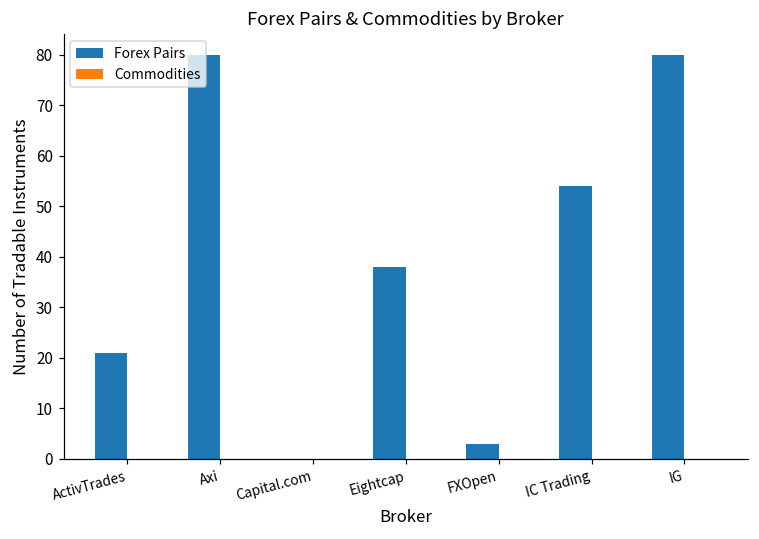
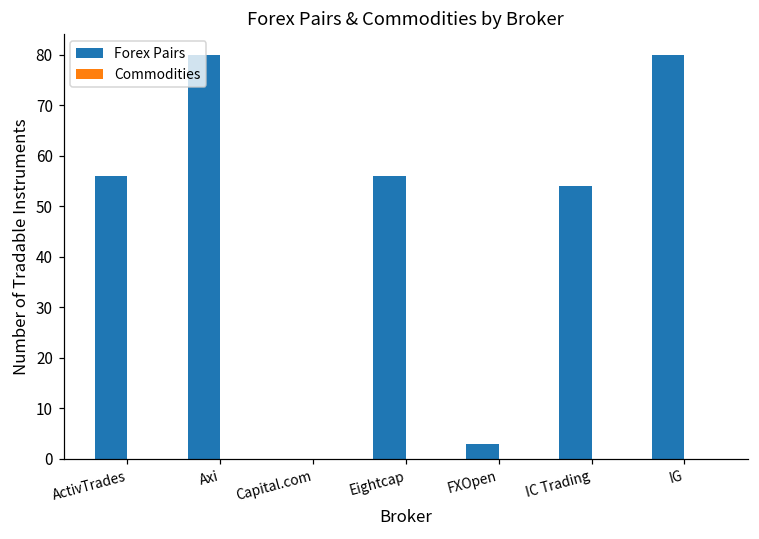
  {
    "Forex Pairs": {
-     "ActivTrades": 21,
+     "ActivTrades": 56,
      "Capital.com": 0,
-     "Eightcap": 38,
+     "Eightcap": 56,
      "FXOpen": 3,
      "IC Trading": 54,
      "IG": 80
    },
    "Commodities": {
      "ActivTrades": 0,
      "Axi": 0,
      "Capital.com": 0,
      "Eightcap": 0,
      "FXOpen": 0,
      "IC Trading": 0,
      "IG": 0
    }
  }
